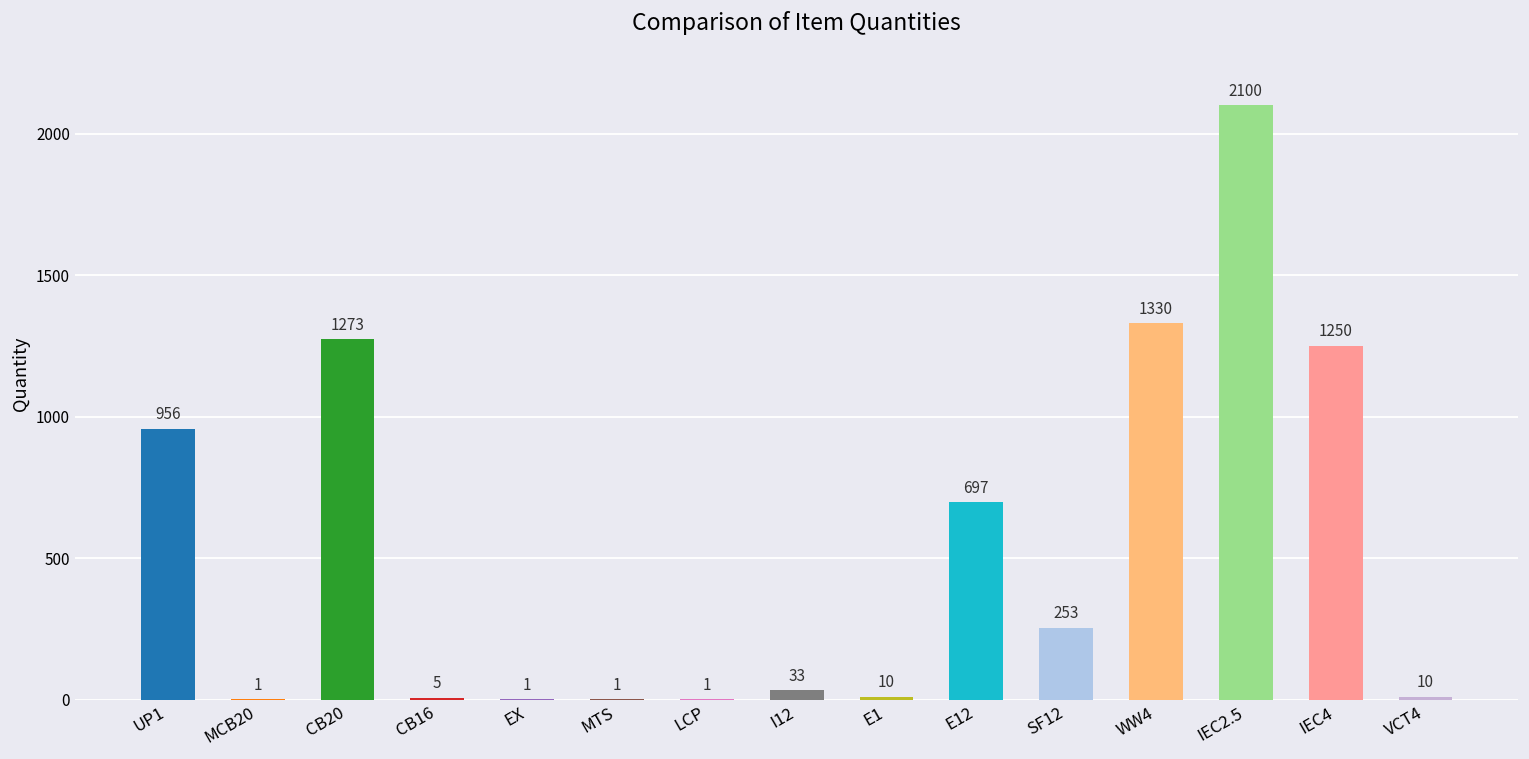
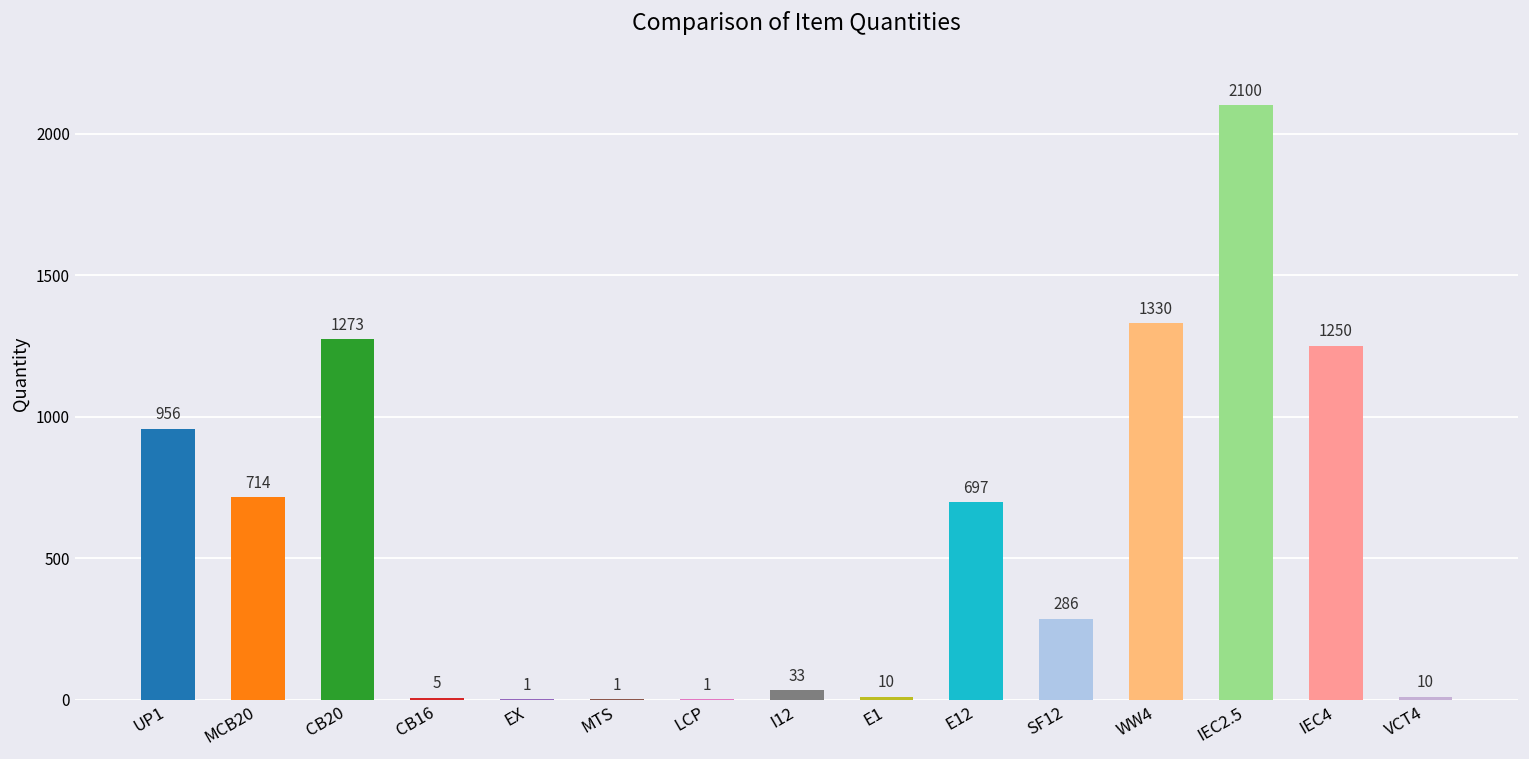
  {
    "UP1": 956,
-   "MCB20": 1,
+   "MCB20": 714,
    "CB20": 1273,
    "CB16": 5,
    "EX": 1,
    "MTS": 1,
    "LCP": 1,
    "I12": 33,
    "E1": 10,
    "E12": 697,
-   "SF12": 253,
+   "SF12": 286,
    "WW4": 1330,
    "IEC2.5": 2100,
    "IEC4": 1250,
    "VCT4": 10
  }
